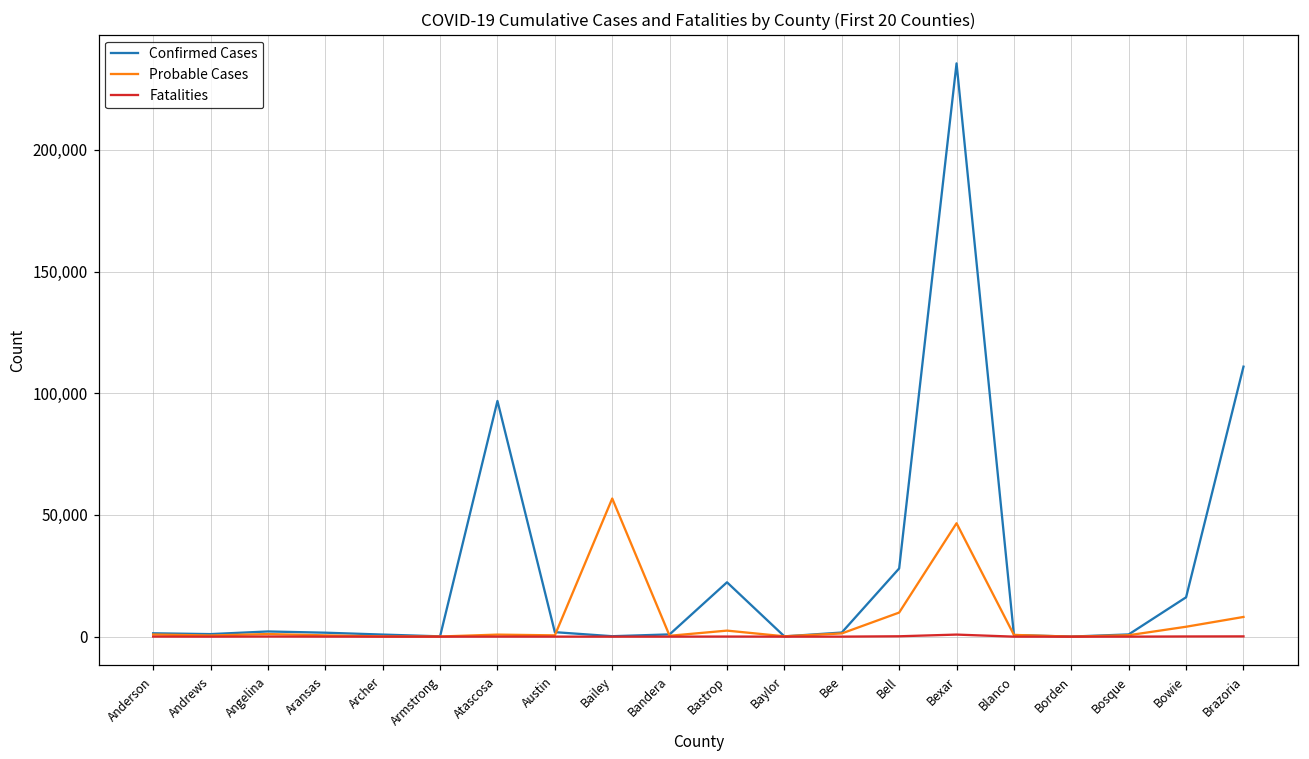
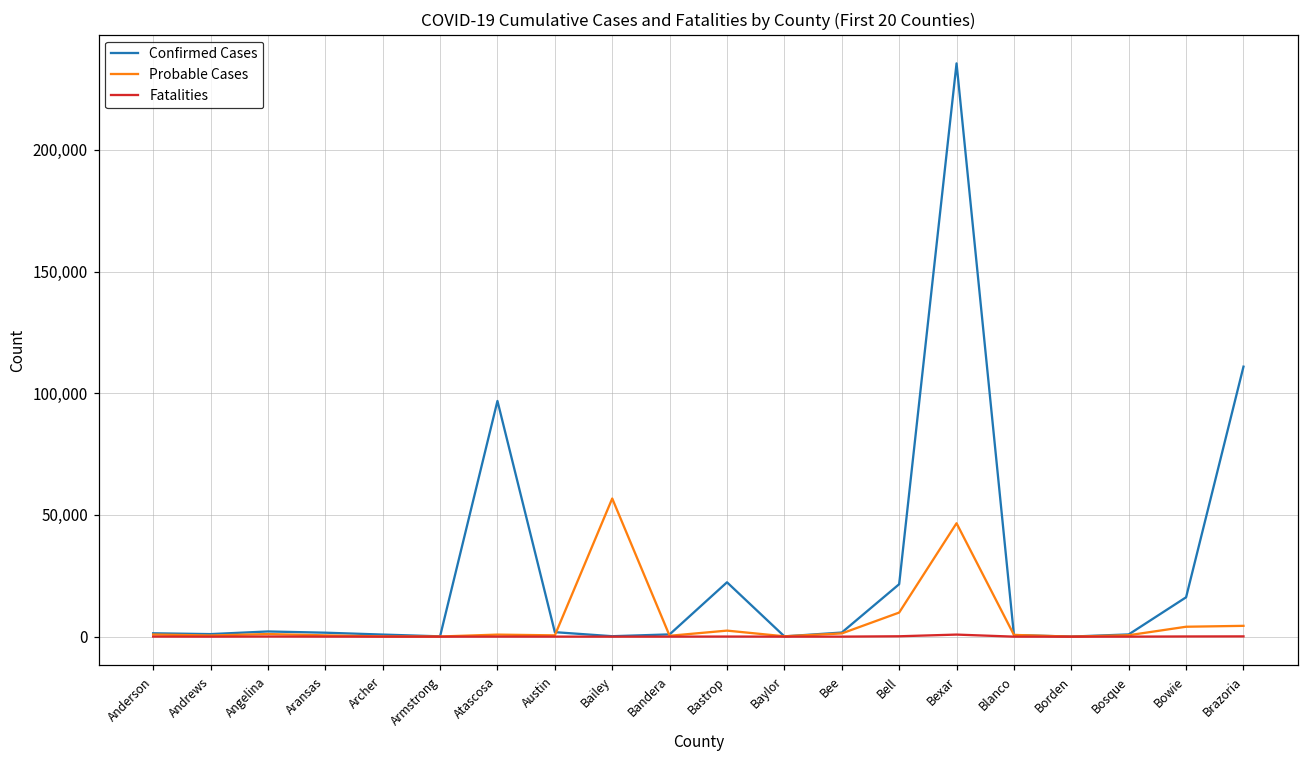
  {
    "Confirmed Cases": {
      "Atascosa": "97,000",
      "Austin": "2,000",
      "Bastrop": "22,000",
-     "Bell": "28,000",
+     "Bell": "22,000",
      "Bexar": "236,000",
      "Bowie": "16,000",
      "Brazoria": "111,000"
    },
    "Probable Cases": {
      "Bailey": "57,000",
      "Bastrop": "2,000",
      "Bell": "10,000",
      "Bexar": "47,000",
      "Bowie": "4,000",
-     "Brazoria": "8,000"
+     "Brazoria": "4,000"
    },
    "Fatalities": {
      "Bastrop": "0",
      "Bee": "0",
      "Bell": "0",
      "Bexar": "1,000",
      "Bowie": "0",
      "Brazoria": "0"
    }
  }
